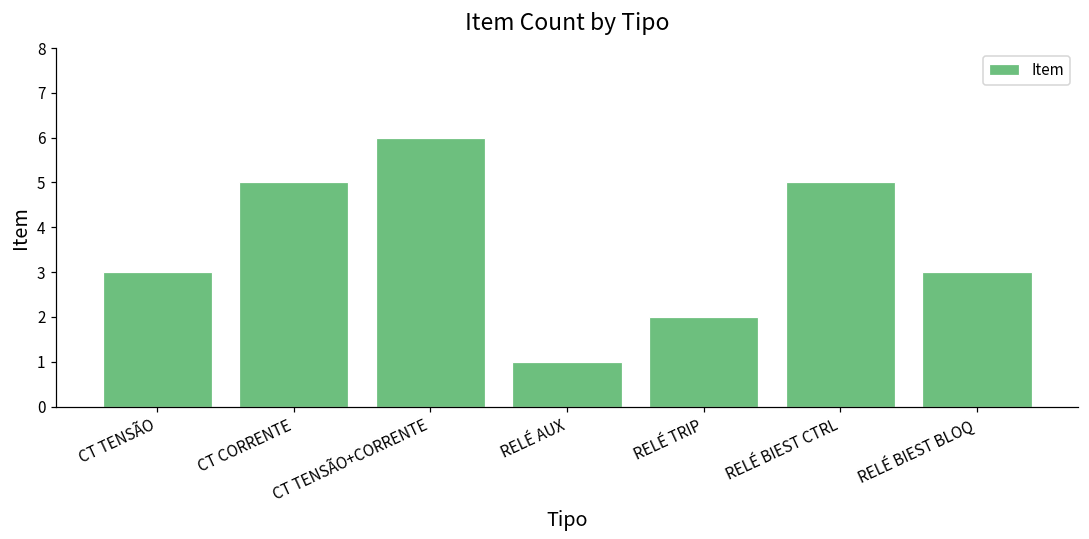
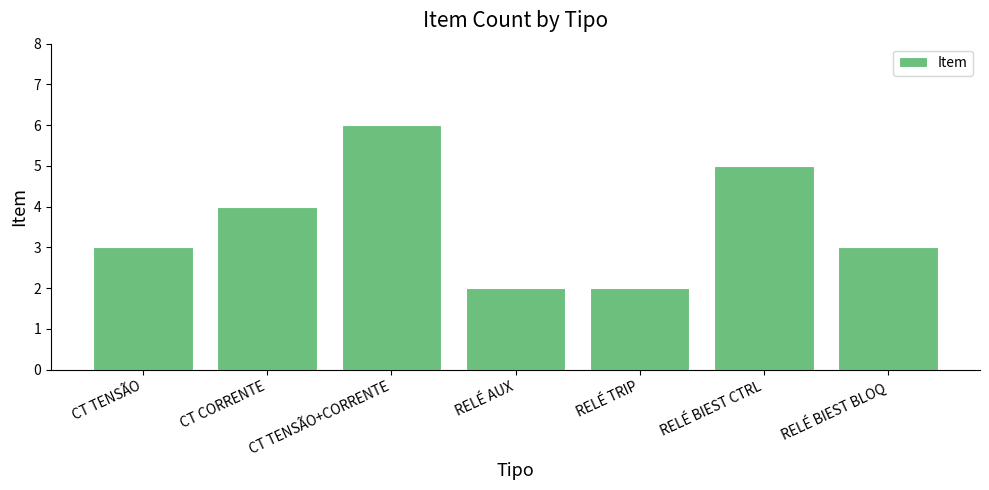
  {
    "CT TENSÃO": 3,
-   "CT CORRENTE": 5,
+   "CT CORRENTE": 4,
    "CT TENSÃO+CORRENTE": 6,
-   "RELÉ AUX": 1,
+   "RELÉ AUX": 2,
    "RELÉ TRIP": 2,
    "RELÉ BIEST CTRL": 5,
    "RELÉ BIEST BLOQ": 3
  }
